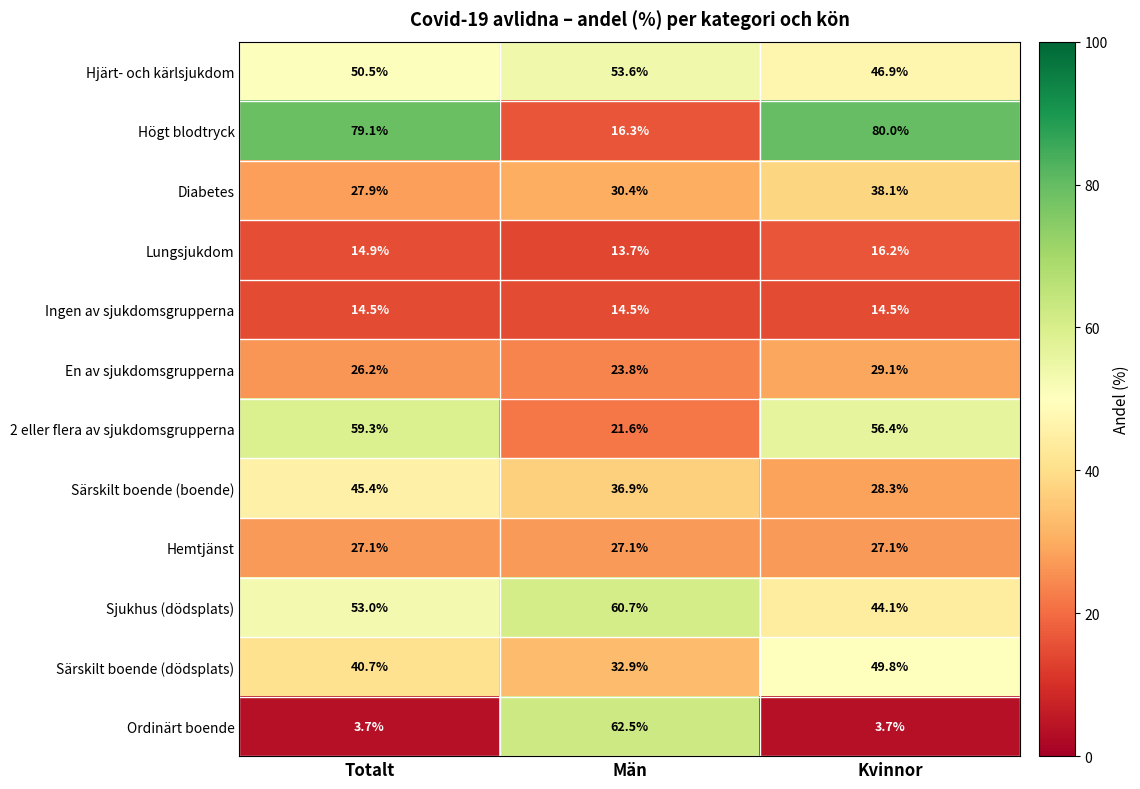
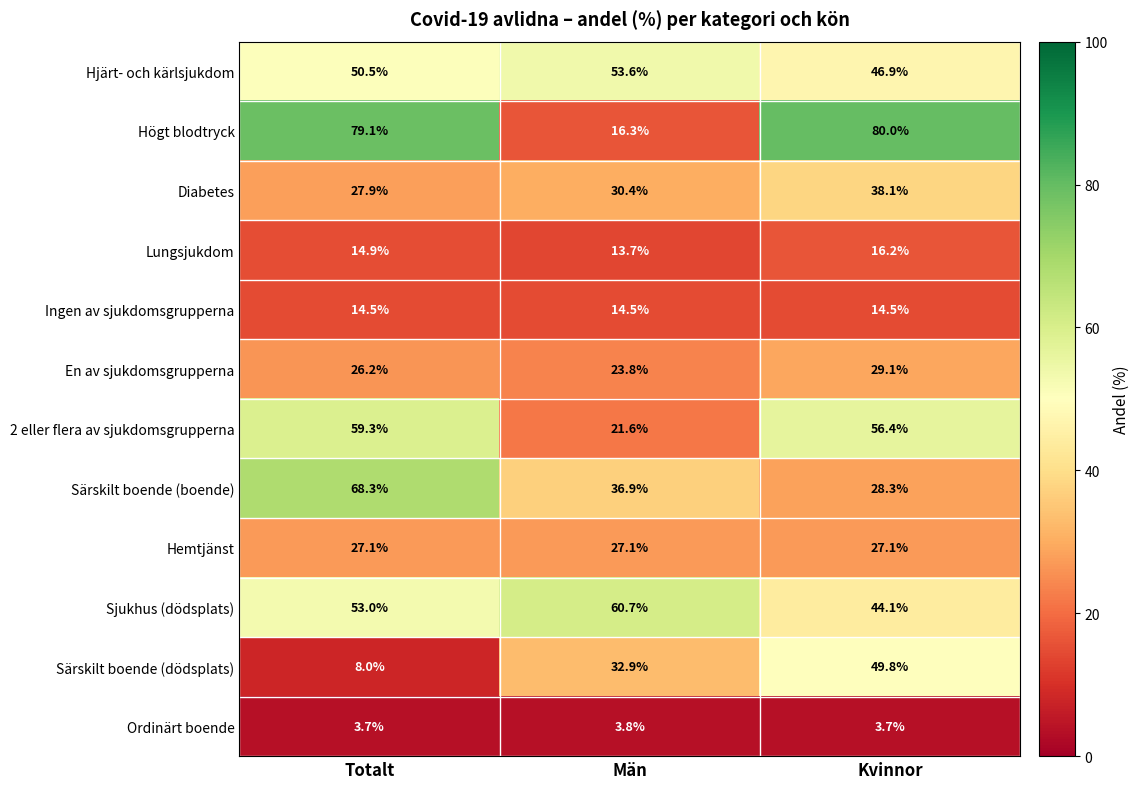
  {
    "Hjärt- och kärlsjukdom": {
      "Totalt": "50.5%",
      "Män": "53.6%",
      "Kvinnor": "46.9%"
    },
    "Högt blodtryck": {
      "Totalt": "79.1%",
      "Män": "16.3%",
      "Kvinnor": "80.0%"
    },
    "Diabetes": {
      "Totalt": "27.9%",
      "Män": "30.4%",
      "Kvinnor": "38.1%"
    },
    "Lungsjukdom": {
      "Totalt": "14.9%",
      "Män": "13.7%",
      "Kvinnor": "16.2%"
    },
    "Ingen av sjukdomsgrupperna": {
      "Totalt": "14.5%",
      "Män": "14.5%",
      "Kvinnor": "14.5%"
    },
    "En av sjukdomsgrupperna": {
      "Totalt": "26.2%",
      "Män": "23.8%",
      "Kvinnor": "29.1%"
    },
    "2 eller flera av sjukdomsgrupperna": {
      "Totalt": "59.3%",
      "Män": "21.6%",
      "Kvinnor": "56.4%"
    },
    "Särskilt boende (boende)": {
-     "Totalt": "45.4%",
+     "Totalt": "68.3%",
      "Män": "36.9%",
      "Kvinnor": "28.3%"
    },
    "Hemtjänst": {
      "Totalt": "27.1%",
      "Män": "27.1%",
      "Kvinnor": "27.1%"
    },
    "Sjukhus (dödsplats)": {
      "Totalt": "53.0%",
      "Män": "60.7%",
      "Kvinnor": "44.1%"
    },
    "Särskilt boende (dödsplats)": {
-     "Totalt": "40.7%",
+     "Totalt": "8.0%",
      "Män": "32.9%",
      "Kvinnor": "49.8%"
    },
    "Ordinärt boende": {
      "Totalt": "3.7%",
-     "Män": "62.5%",
+     "Män": "3.8%",
      "Kvinnor": "3.7%"
    }
  }
